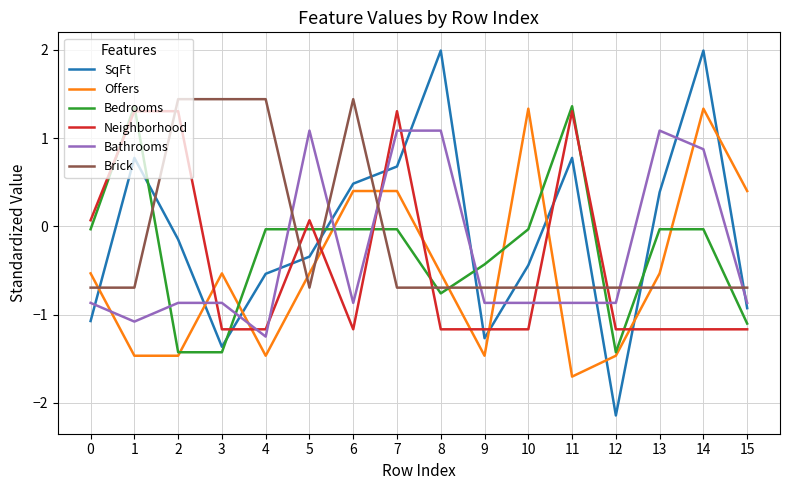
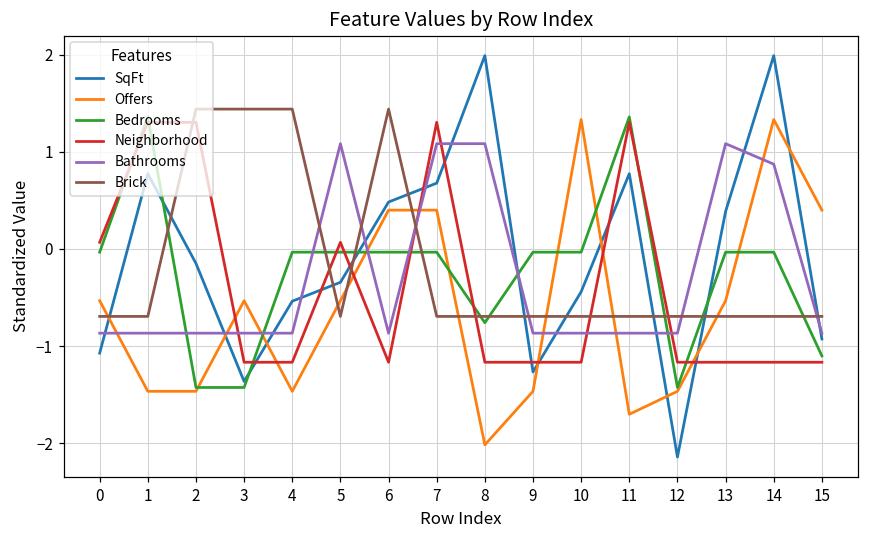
  {
    "SqFt": {
      "0": -1.1,
      "2": -0.1,
      "3": -1.4,
      "4": -0.5,
      "5": -0.3,
      "6": 0.5,
      "7": 0.7,
      "8": 2.0,
      "9": -1.3,
      "10": -0.4,
      "11": 0.8,
      "12": -2.1,
      "13": 0.4,
      "14": 2.0,
      "15": -0.9
    },
    "Offers": {
      "0": -0.5,
      "1": -1.5,
      "2": -1.5,
      "3": -0.5,
      "4": -1.5,
      "5": -0.5,
      "6": 0.4,
      "7": 0.4,
-     "8": -0.5,
+     "8": -2.0,
      "9": -1.5,
      "10": 1.3,
      "11": -1.7,
      "12": -1.5,
      "13": -0.5,
      "14": 1.3,
      "15": 0.4
    },
    "Bedrooms": {
      "0": 0.0,
      "2": -1.4,
      "3": -1.4,
      "4": 0.0,
      "5": 0.0,
      "6": 0.0,
      "7": 0.0,
      "8": -0.8,
-     "9": -0.4,
+     "9": 0.0,
      "10": 0.0,
      "11": 1.4,
      "12": -1.4,
      "13": 0.0,
      "14": 0.0,
      "15": -1.1
    },
    "Neighborhood": {
      "0": 0.1,
      "3": -1.2,
      "4": -1.2,
      "5": 0.1,
      "6": -1.2,
      "7": 1.3,
      "8": -1.2,
      "9": -1.2,
      "10": -1.2,
      "11": 1.3,
      "12": -1.2,
      "13": -1.2,
      "14": -1.2,
      "15": -1.2
    },
    "Bathrooms": {
      "0": -0.9,
-     "1": -1.1,
+     "1": -0.9,
      "2": -0.9,
      "3": -0.9,
-     "4": -1.2,
+     "4": -0.9,
      "5": 1.1,
      "6": -0.9,
      "7": 1.1,
      "8": 1.1,
      "9": -0.9,
      "10": -0.9,
      "11": -0.9,
      "12": -0.9,
      "13": 1.1,
      "14": 0.9,
      "15": -0.9
    },
    "Brick": {
      "0": -0.7,
      "1": -0.7,
      "3": 1.4,
      "4": 1.4,
      "5": -0.7,
      "6": 1.4,
      "7": -0.7,
      "8": -0.7,
      "9": -0.7,
      "10": -0.7,
      "11": -0.7,
      "12": -0.7,
      "13": -0.7,
      "14": -0.7,
      "15": -0.7
    }
  }
